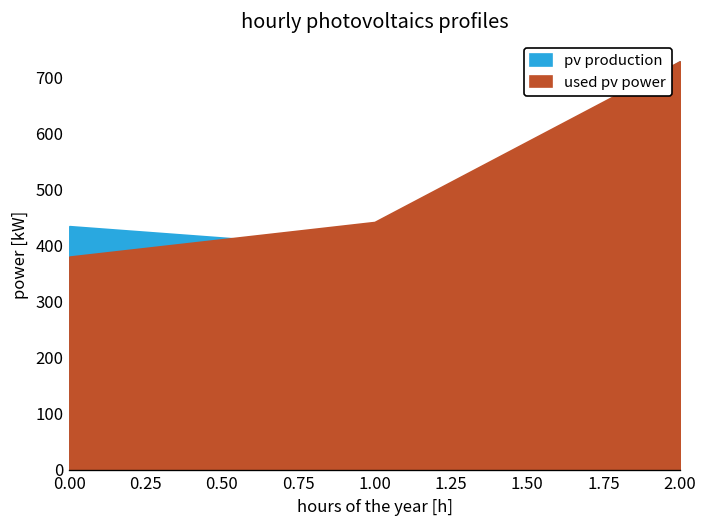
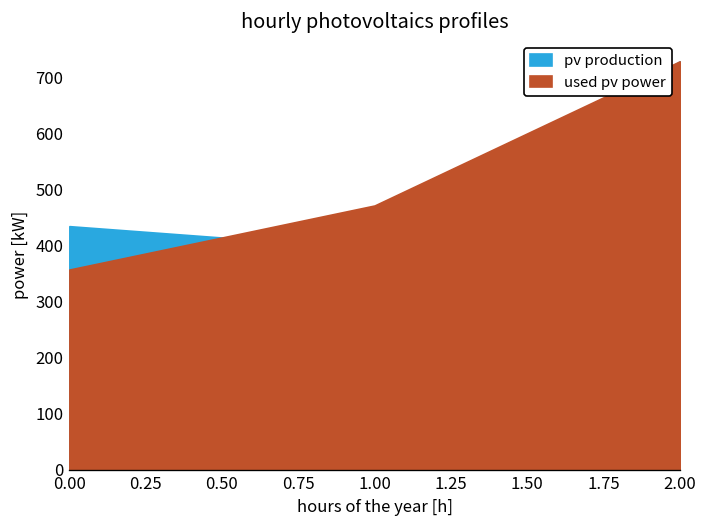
  {
    "pv production": {
      "0.00": 430
    },
    "used pv power": {
-     "0.00": 380,
-     "1.00": 440
+     "0.00": 360,
+     "1.00": 470
    }
  }
